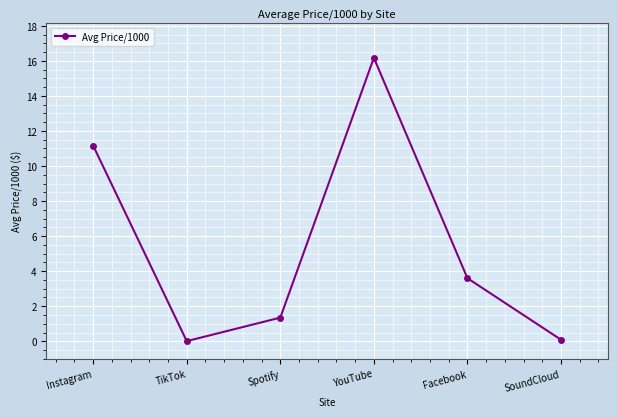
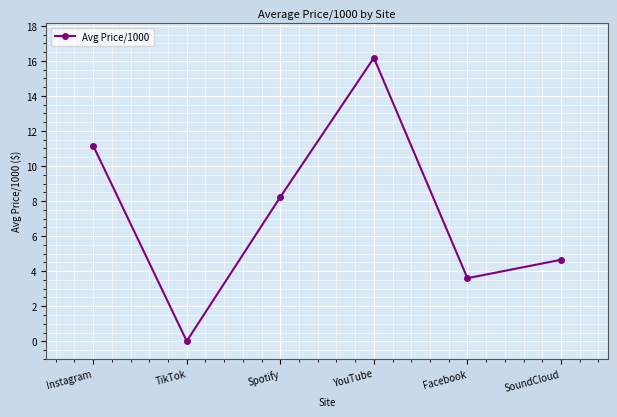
  {
    "Instagram": 11.2,
    "TikTok": 0.0,
-   "Spotify": 1.4,
+   "Spotify": 8.2,
    "YouTube": 16.2,
    "Facebook": 3.6,
-   "SoundCloud": 0.1
+   "SoundCloud": 4.7
  }
